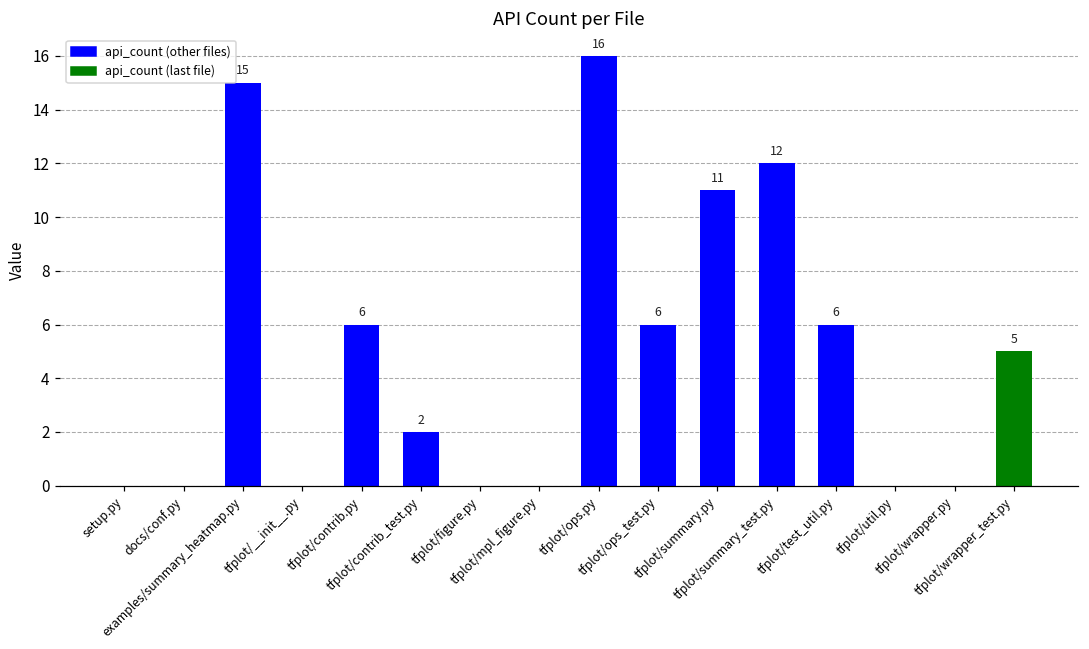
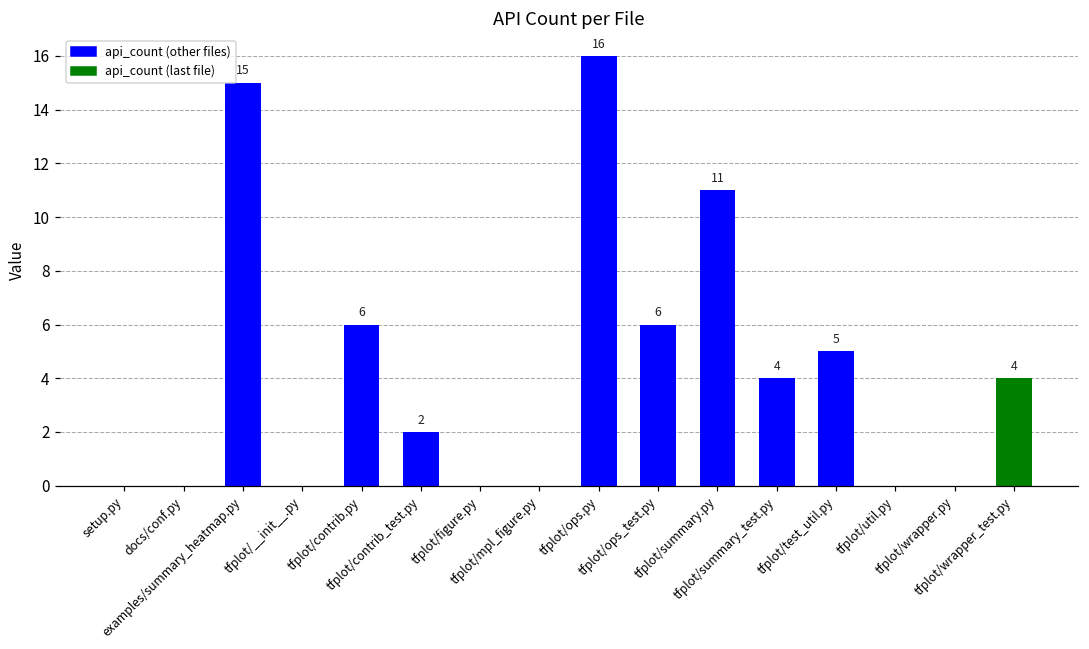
  {
    "tfplot/contrib.py": 6,
    "tfplot/contrib_test.py": 2,
    "tfplot/ops.py": 16,
    "tfplot/ops_test.py": 6,
    "tfplot/summary.py": 11,
-   "tfplot/summary_test.py": 12,
-   "tfplot/test_util.py": 6,
-   "tfplot/wrapper_test.py": 5
+   "tfplot/summary_test.py": 4,
+   "tfplot/test_util.py": 5,
+   "tfplot/wrapper_test.py": 4
  }
